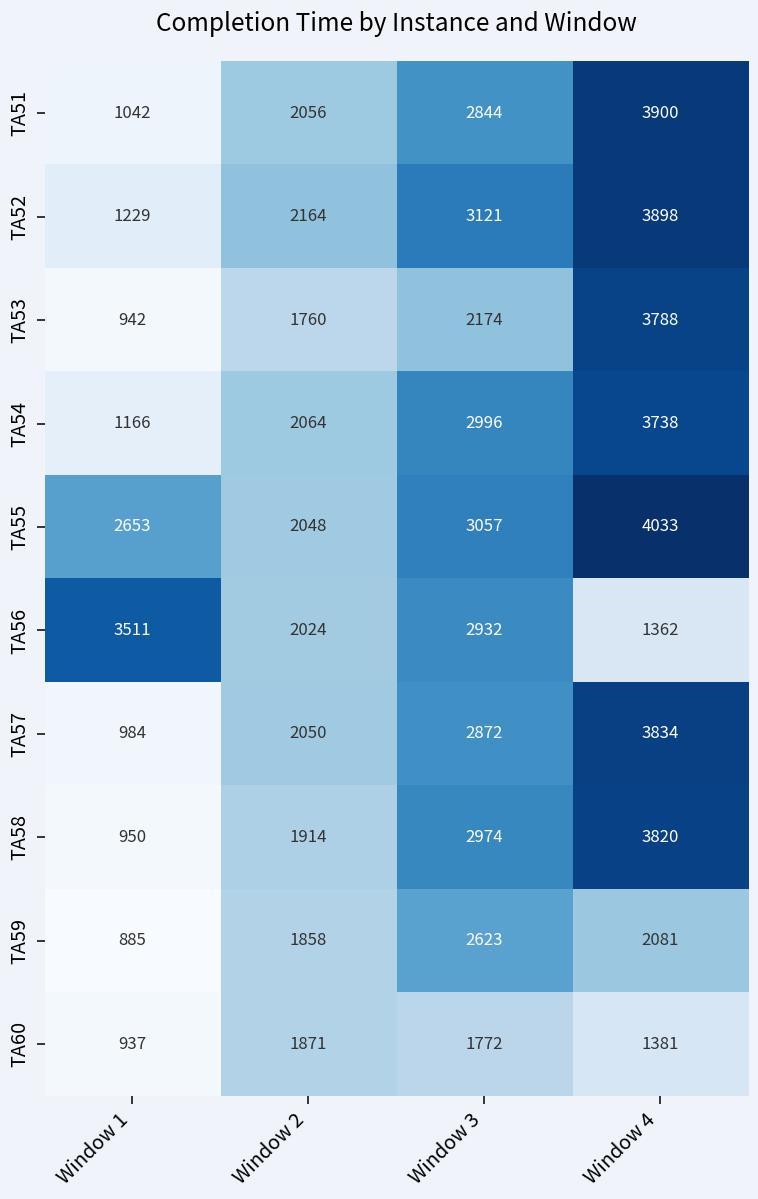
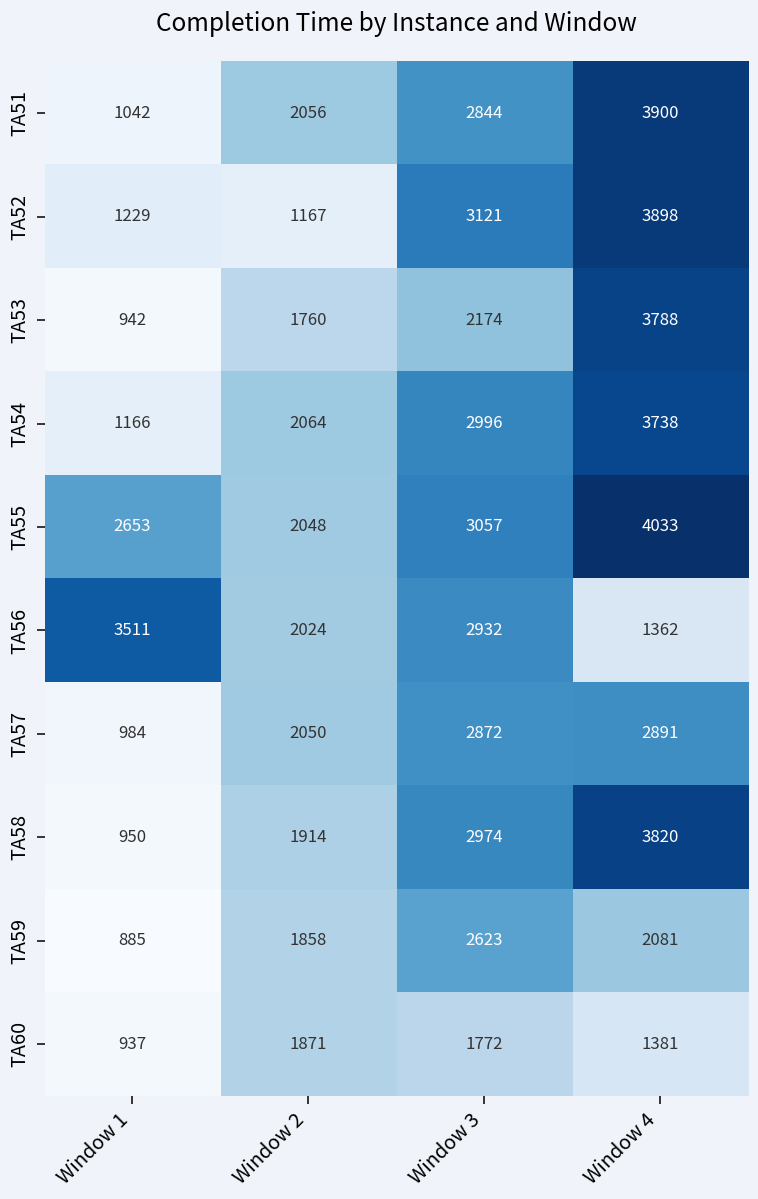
  {
    "TA51": {
      "Window 1": 1042,
      "Window 2": 2056,
      "Window 3": 2844,
      "Window 4": 3900
    },
    "TA52": {
      "Window 1": 1229,
-     "Window 2": 2164,
+     "Window 2": 1167,
      "Window 3": 3121,
      "Window 4": 3898
    },
    "TA53": {
      "Window 1": 942,
      "Window 2": 1760,
      "Window 3": 2174,
      "Window 4": 3788
    },
    "TA54": {
      "Window 1": 1166,
      "Window 2": 2064,
      "Window 3": 2996,
      "Window 4": 3738
    },
    "TA55": {
      "Window 1": 2653,
      "Window 2": 2048,
      "Window 3": 3057,
      "Window 4": 4033
    },
    "TA56": {
      "Window 1": 3511,
      "Window 2": 2024,
      "Window 3": 2932,
      "Window 4": 1362
    },
    "TA57": {
      "Window 1": 984,
      "Window 2": 2050,
      "Window 3": 2872,
-     "Window 4": 3834
+     "Window 4": 2891
    },
    "TA58": {
      "Window 1": 950,
      "Window 2": 1914,
      "Window 3": 2974,
      "Window 4": 3820
    },
    "TA59": {
      "Window 1": 885,
      "Window 2": 1858,
      "Window 3": 2623,
      "Window 4": 2081
    },
    "TA60": {
      "Window 1": 937,
      "Window 2": 1871,
      "Window 3": 1772,
      "Window 4": 1381
    }
  }
